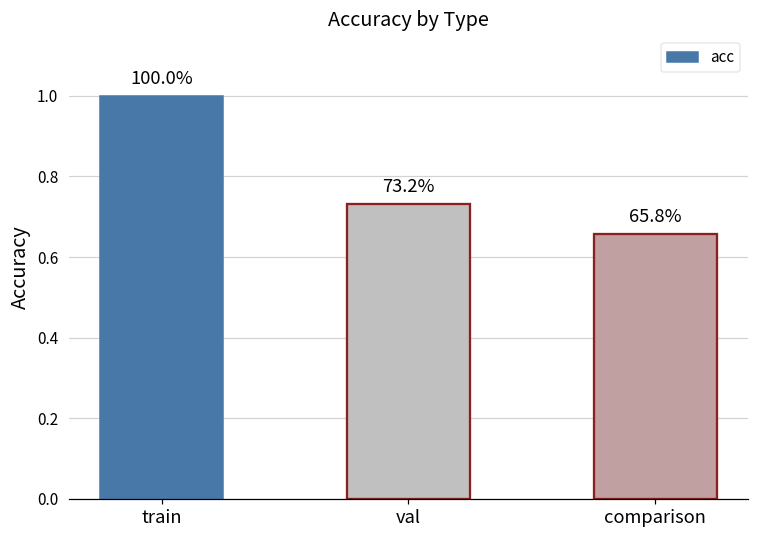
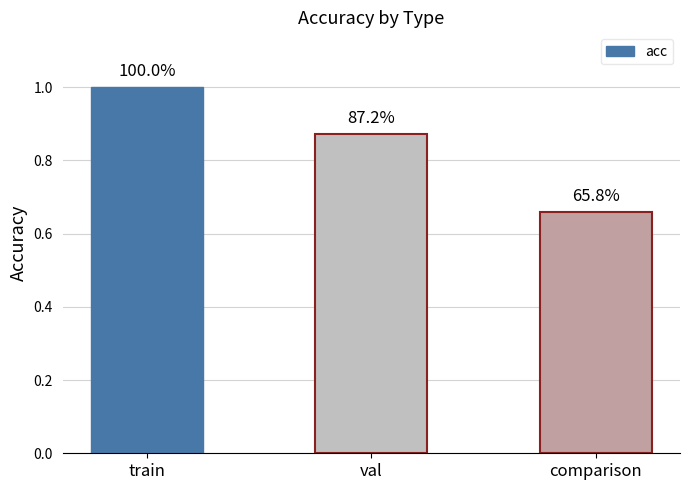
  {
    "train": "100.0%",
-   "val": "73.2%",
+   "val": "87.2%",
    "comparison": "65.8%"
  }
